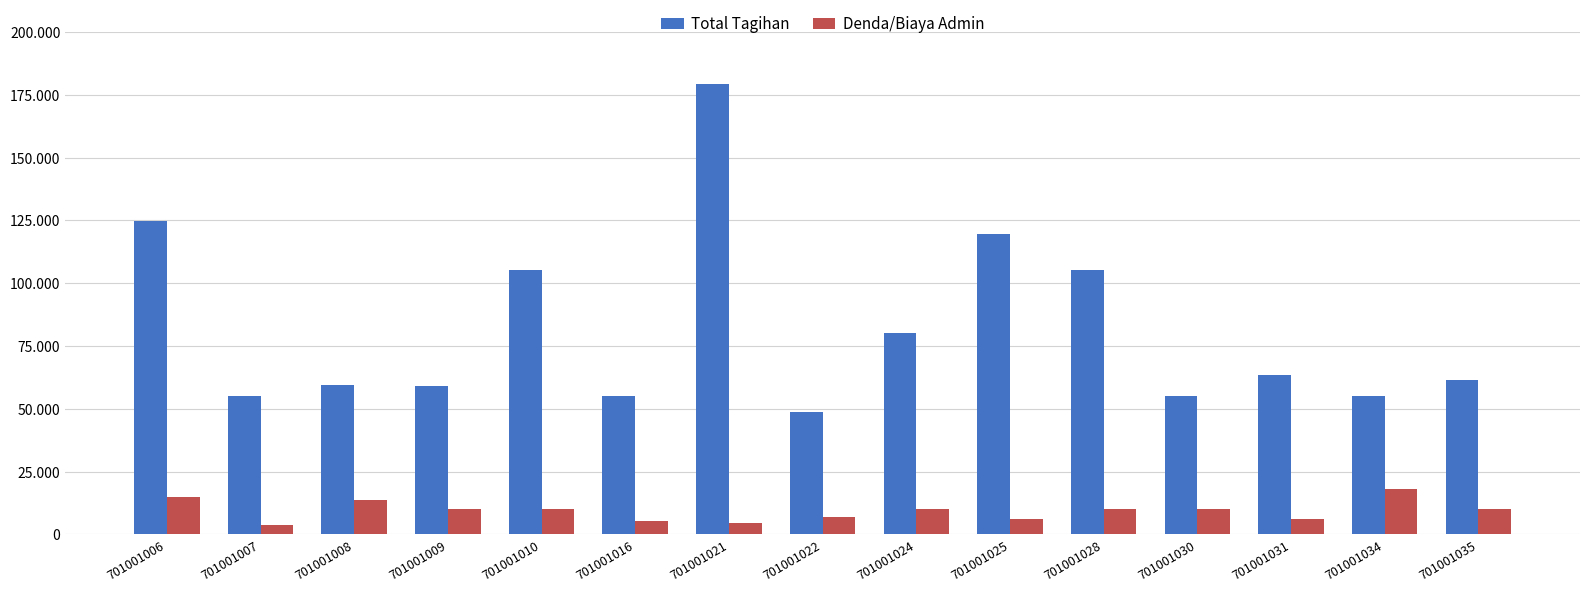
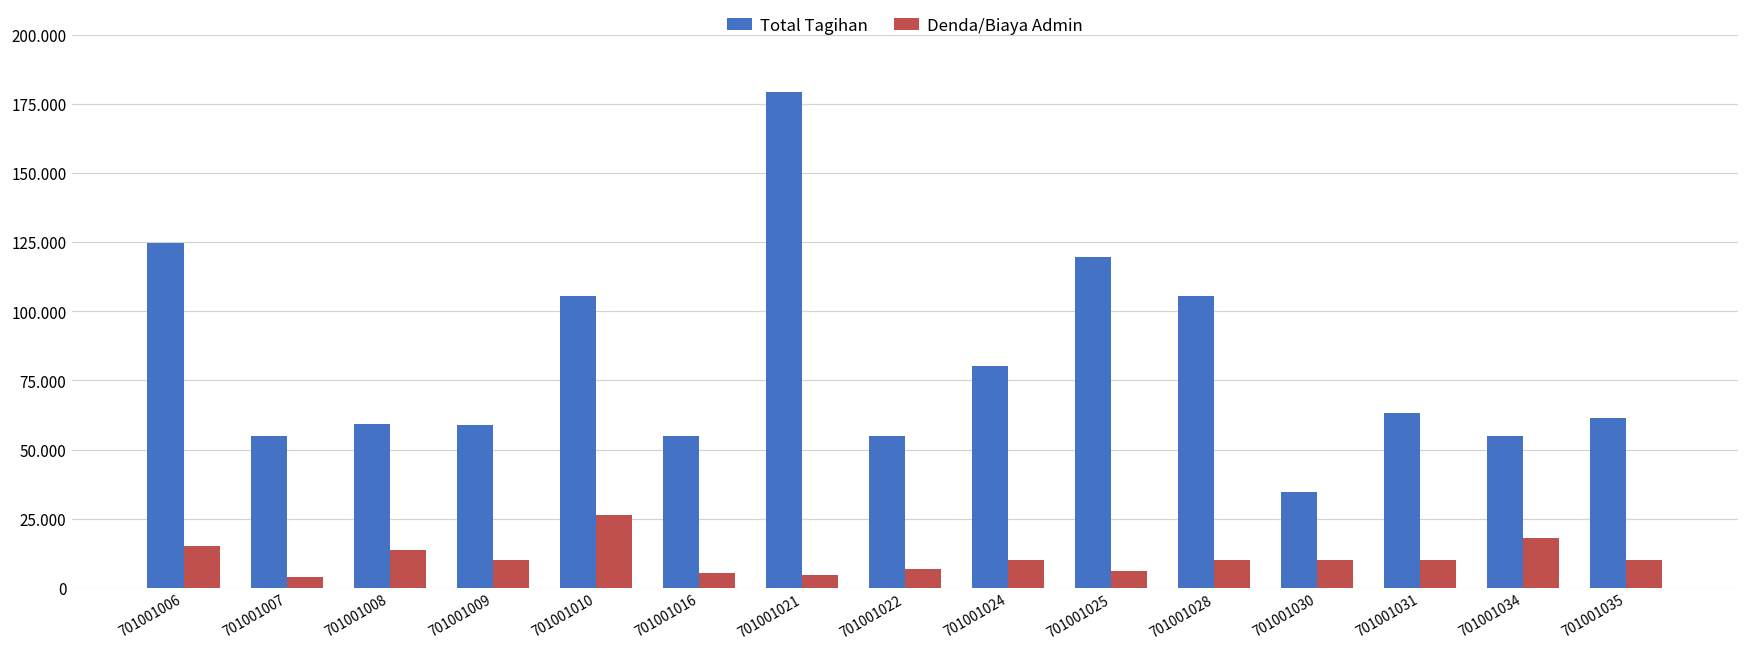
  {
    "Total Tagihan": {
      "701001006": 125,
      "701001007": 55,
      "701001008": 59,
      "701001009": 59,
      "701001010": 105,
      "701001016": 55,
      "701001021": 179,
-     "701001022": 49,
+     "701001022": 55,
      "701001024": 80,
      "701001025": 120,
      "701001028": 105,
-     "701001030": 55,
+     "701001030": 35,
      "701001031": 63,
      "701001034": 55,
      "701001035": 61
    },
    "Denda/Biaya Admin": {
      "701001006": 15,
      "701001007": 4,
      "701001008": 14,
      "701001009": 10,
-     "701001010": 10,
+     "701001010": 26,
      "701001016": 5,
      "701001021": 4,
      "701001022": 7,
      "701001024": 10,
      "701001025": 6,
      "701001028": 10,
      "701001030": 10,
-     "701001031": 6,
+     "701001031": 10,
      "701001034": 18,
      "701001035": 10
    }
  }
